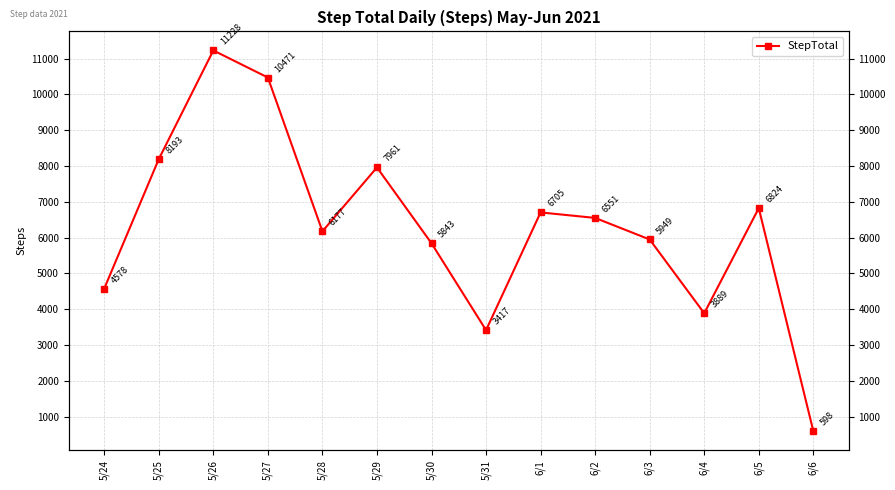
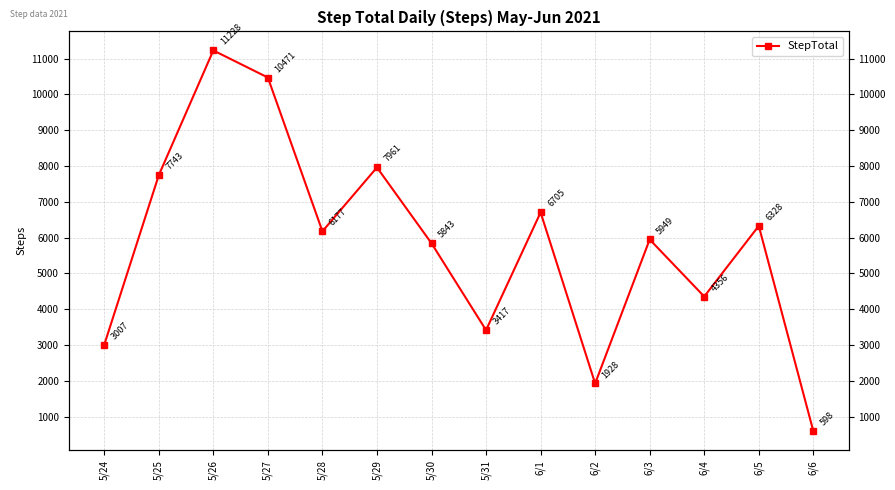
  {
-   "5/24": 4578,
-   "5/25": 8193,
+   "5/24": 3007,
+   "5/25": 7743,
    "5/26": 11228,
    "5/27": 10471,
    "5/28": 6177,
    "5/29": 7961,
    "5/30": 5843,
    "5/31": 3417,
    "6/1": 6705,
-   "6/2": 6551,
+   "6/2": 1928,
    "6/3": 5949,
-   "6/4": 3889,
-   "6/5": 6824,
+   "6/4": 4356,
+   "6/5": 6328,
    "6/6": 598
  }
